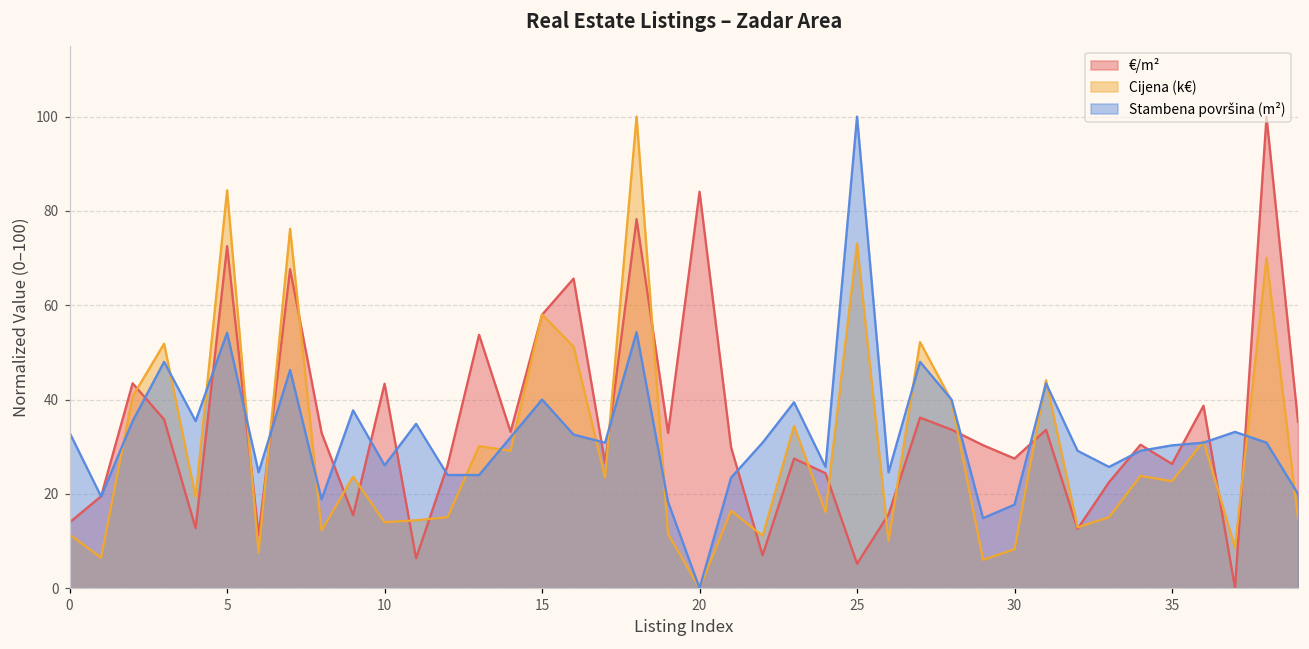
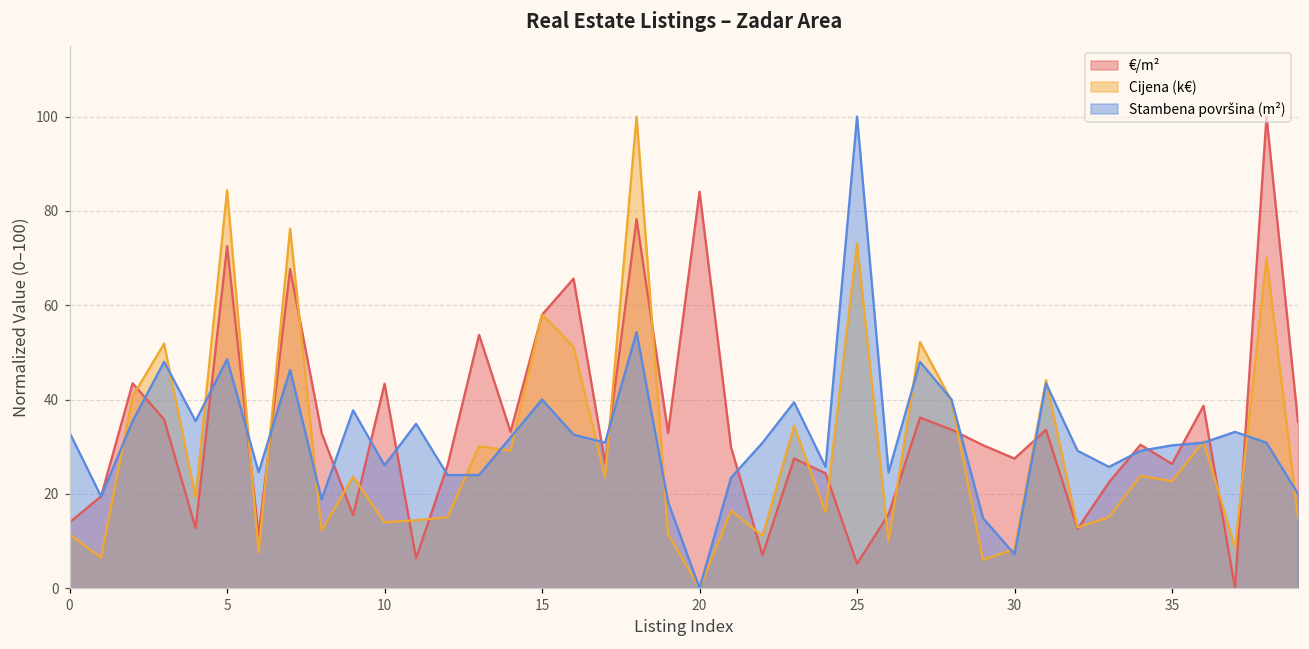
  {
    "Stambena površina (m²)": {
      "0": 33,
-     "5": 54,
+     "5": 49,
      "10": 26,
      "15": 40,
      "25": 100,
-     "30": 18,
+     "30": 7,
      "35": 30
    }
  }
